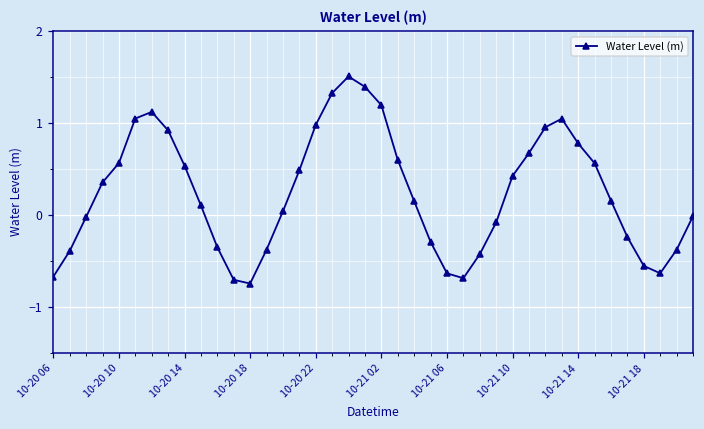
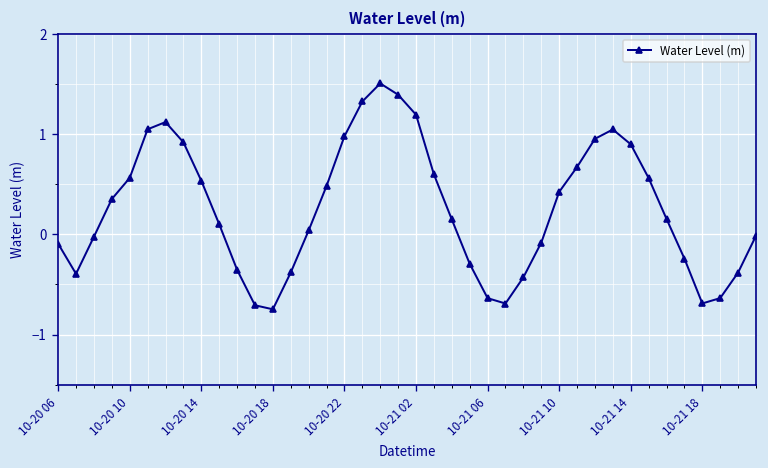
  {
-   "10-20 06": -0.7,
+   "10-20 06": -0.1,
    "10-20 10": 0.6,
    "10-20 14": 0.5,
    "10-20 18": -0.7,
    "10-20 22": 1.0,
    "10-21 02": 1.2,
    "10-21 06": -0.6,
    "10-21 10": 0.4,
-   "10-21 14": 0.8,
-   "10-21 18": -0.6
+   "10-21 14": 0.9,
+   "10-21 18": -0.7
  }
